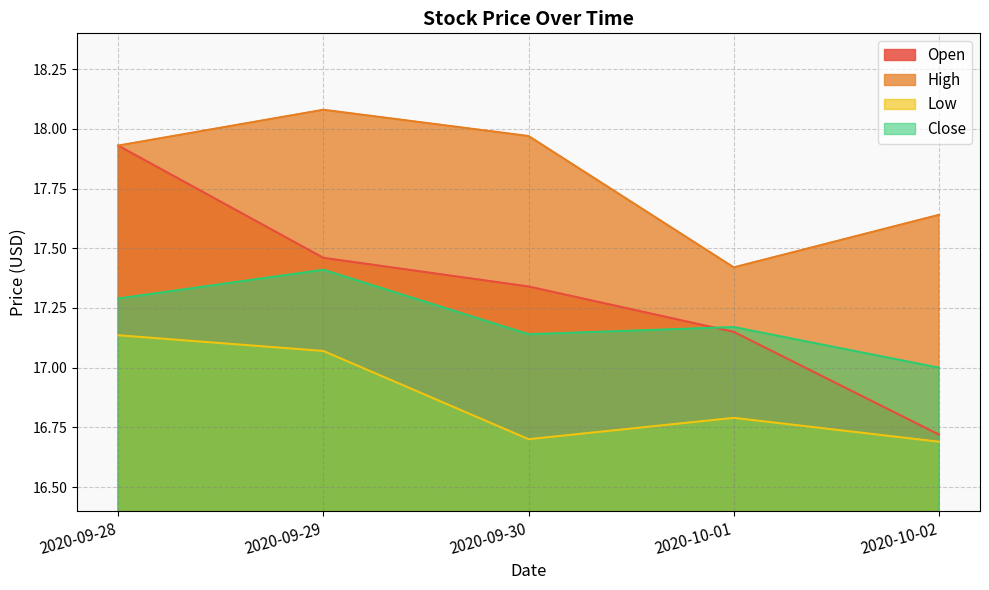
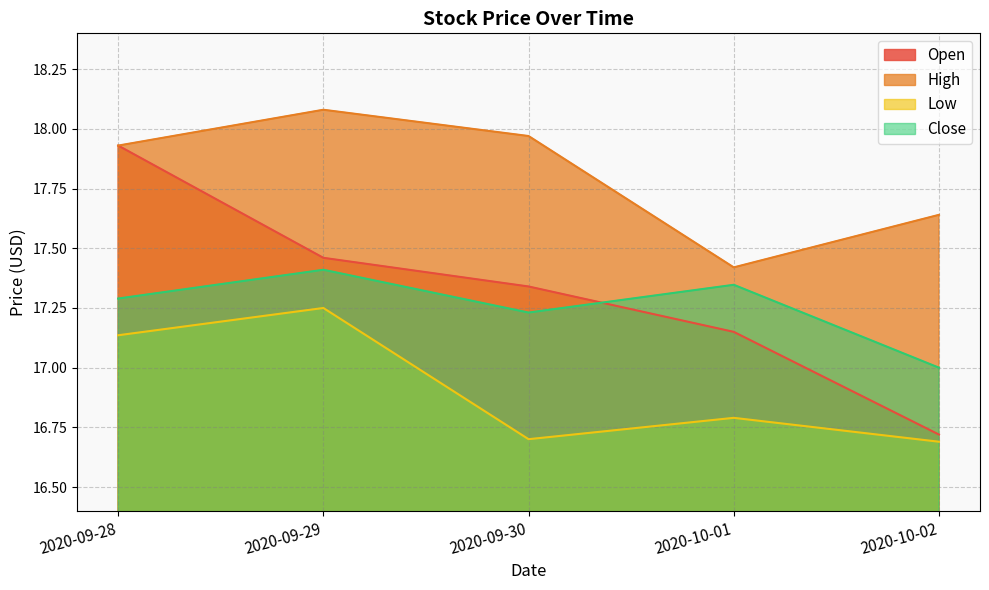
  {
    "Low": {
      "2020-09-28": 17.14,
-     "2020-09-29": 17.07,
+     "2020-09-29": 17.25,
      "2020-09-30": 16.70,
      "2020-10-01": 16.79,
      "2020-10-02": 16.69
    },
    "Close": {
      "2020-09-28": 17.29,
      "2020-09-29": 17.41,
-     "2020-09-30": 17.14,
-     "2020-10-01": 17.17,
+     "2020-09-30": 17.23,
+     "2020-10-01": 17.35,
      "2020-10-02": 17.00
    }
  }
